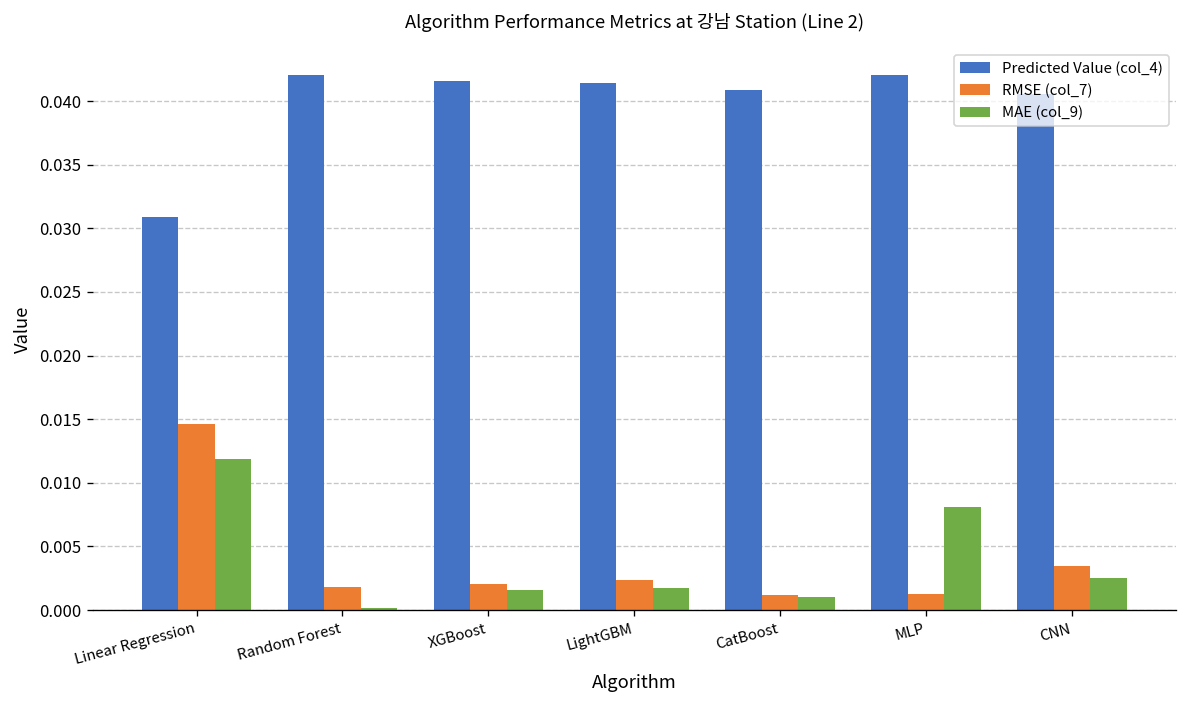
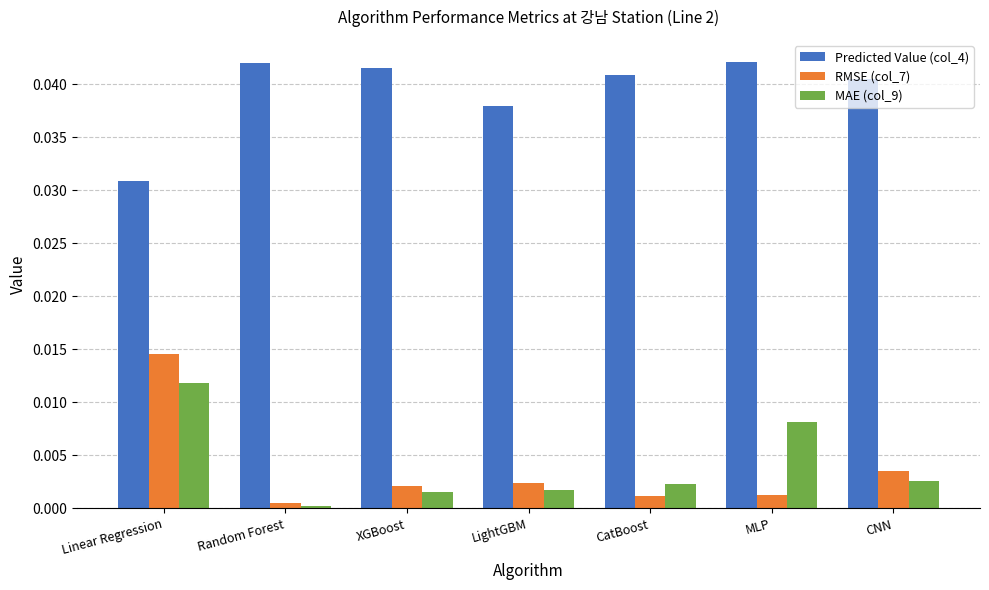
  {
    "Predicted Value (col_4)": {
      "Linear Regression": 0.0309,
      "Random Forest": 0.0420,
      "XGBoost": 0.0416,
-     "LightGBM": 0.0414,
+     "LightGBM": 0.0379,
      "CatBoost": 0.0409,
      "MLP": 0.0421
    },
    "RMSE (col_7)": {
      "Linear Regression": 0.0146,
-     "Random Forest": 0.0018,
+     "Random Forest": 0.0005,
      "XGBoost": 0.0021,
      "LightGBM": 0.0024,
      "CatBoost": 0.0012,
      "MLP": 0.0013,
      "CNN": 0.0035
    },
    "MAE (col_9)": {
      "Linear Regression": 0.0118,
      "XGBoost": 0.0016,
      "LightGBM": 0.0017,
-     "CatBoost": 0.0010,
+     "CatBoost": 0.0023,
      "MLP": 0.0081,
      "CNN": 0.0026
    }
  }
